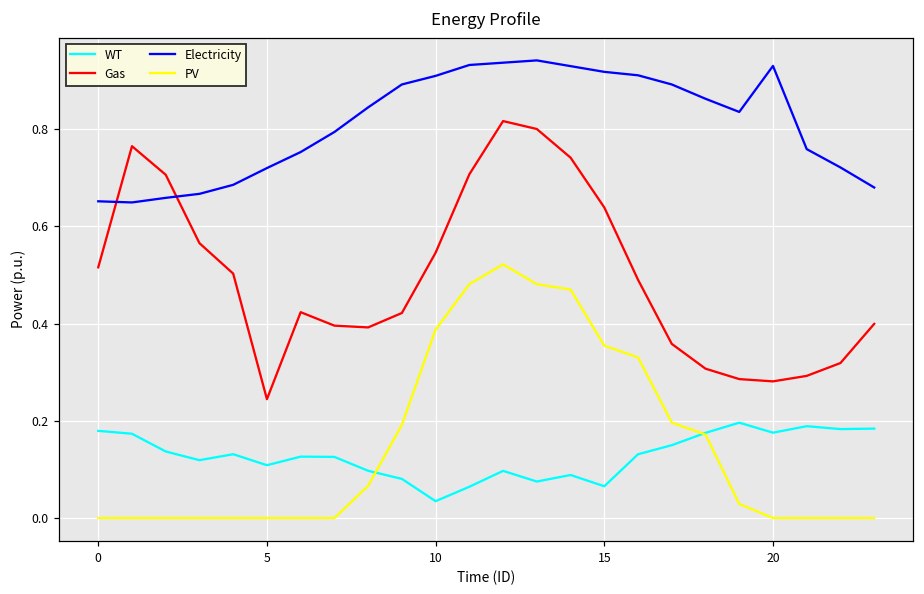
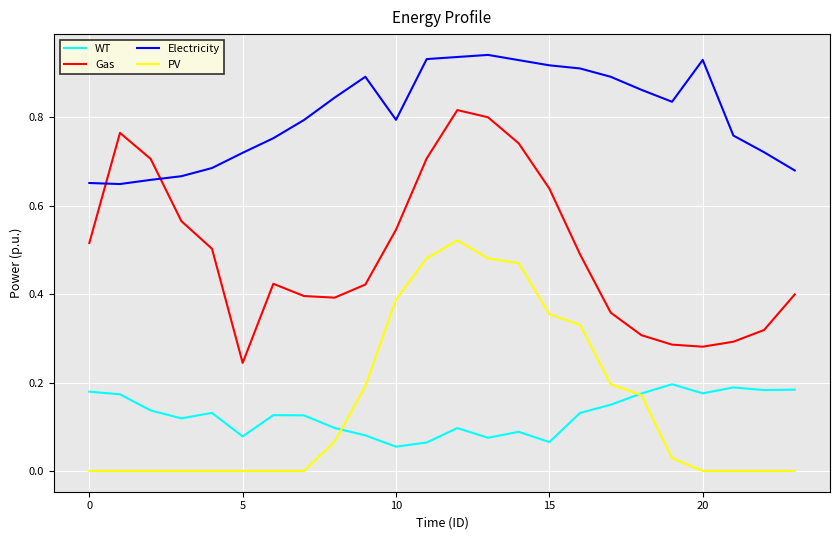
  {
    "WT": {
      "0": 0.18,
-     "5": 0.11,
-     "10": 0.03,
+     "5": 0.08,
+     "10": 0.05,
      "15": 0.07,
      "20": 0.18
    },
    "Gas": {
      "0": 0.52,
      "5": 0.24,
      "10": 0.55,
      "15": 0.64,
      "20": 0.28
    },
    "Electricity": {
      "0": 0.65,
      "5": 0.72,
-     "10": 0.91,
+     "10": 0.79,
      "15": 0.92,
      "20": 0.93
    },
    "PV": {
      "0": 0.00,
      "5": 0.00,
      "10": 0.39,
      "15": 0.35,
      "20": 0.00
    }
  }
